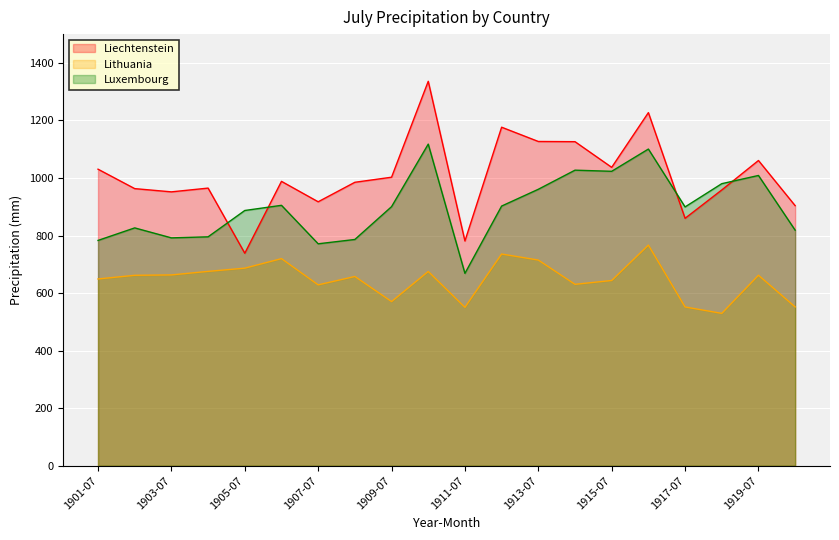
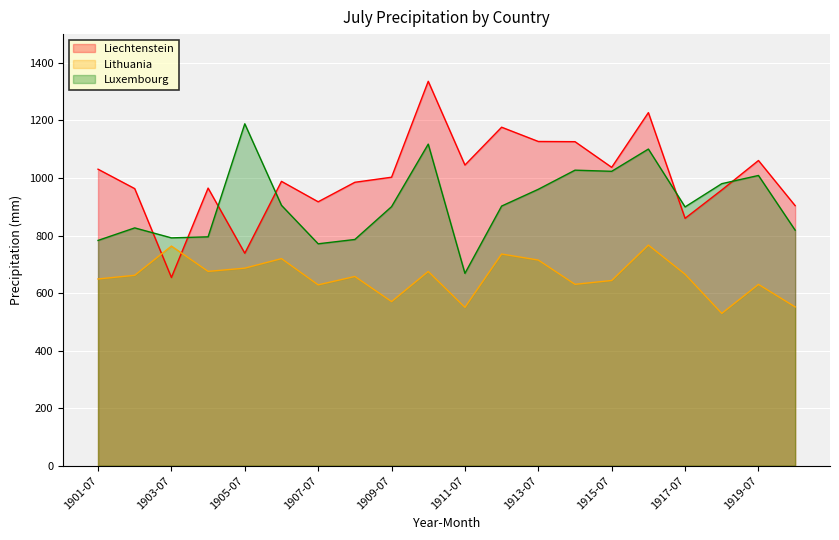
  {
    "Liechtenstein": {
      "1901-07": 1030,
-     "1903-07": 950,
+     "1903-07": 650,
      "1905-07": 740,
      "1907-07": 920,
      "1909-07": 1000,
-     "1911-07": 780,
+     "1911-07": 1050,
      "1913-07": 1130,
      "1915-07": 1040,
      "1917-07": 860,
      "1919-07": 1060
    },
    "Lithuania": {
      "1901-07": 650,
-     "1903-07": 660,
+     "1903-07": 760,
      "1905-07": 690,
      "1907-07": 630,
      "1909-07": 570,
      "1911-07": 550,
      "1913-07": 710,
      "1915-07": 640,
-     "1917-07": 550,
-     "1919-07": 660
+     "1917-07": 670,
+     "1919-07": 630
    },
    "Luxembourg": {
      "1901-07": 780,
      "1903-07": 790,
-     "1905-07": 890,
+     "1905-07": 1190,
      "1907-07": 770,
      "1909-07": 900,
      "1911-07": 670,
      "1913-07": 960,
      "1915-07": 1020,
      "1917-07": 900,
      "1919-07": 1010
    }
  }
